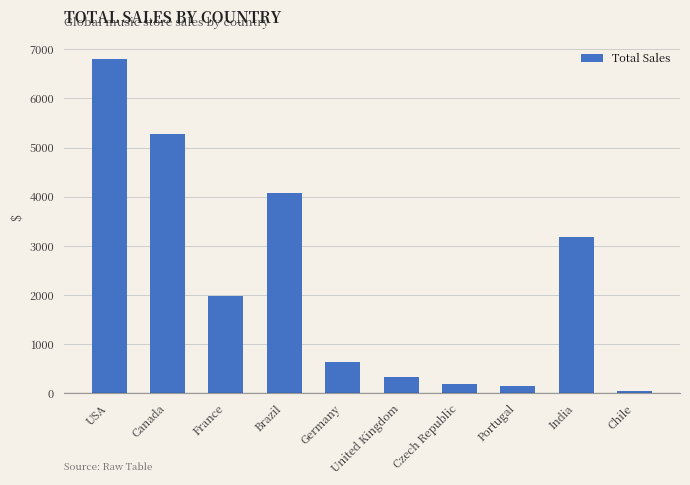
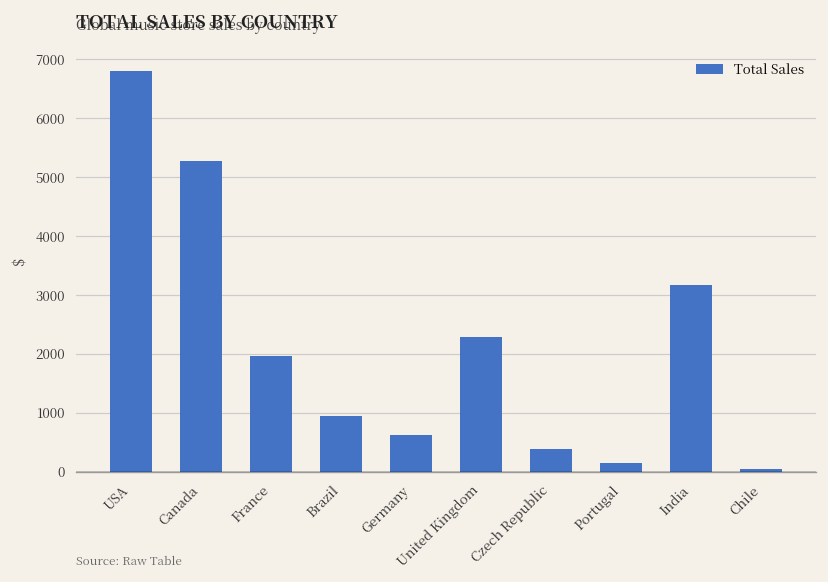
  {
    "USA": 6800,
    "Canada": 5300,
    "France": 2000,
-   "Brazil": 4100,
+   "Brazil": 1000,
    "Germany": 600,
-   "United Kingdom": 300,
-   "Czech Republic": 200,
+   "United Kingdom": 2300,
+   "Czech Republic": 400,
    "Portugal": 200,
    "India": 3200
  }
